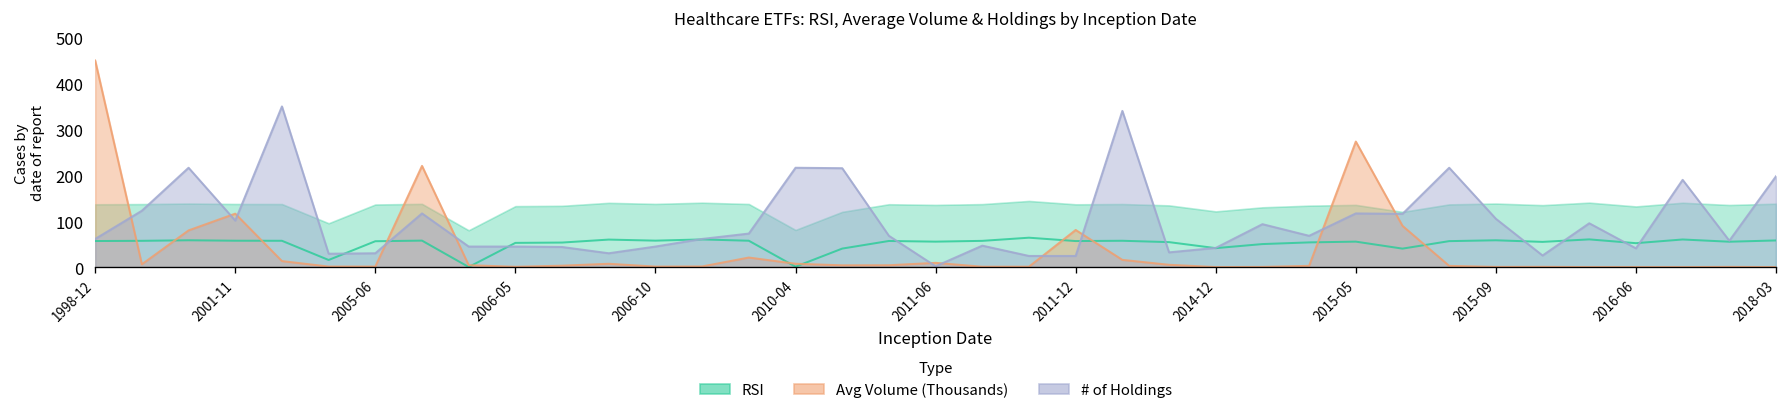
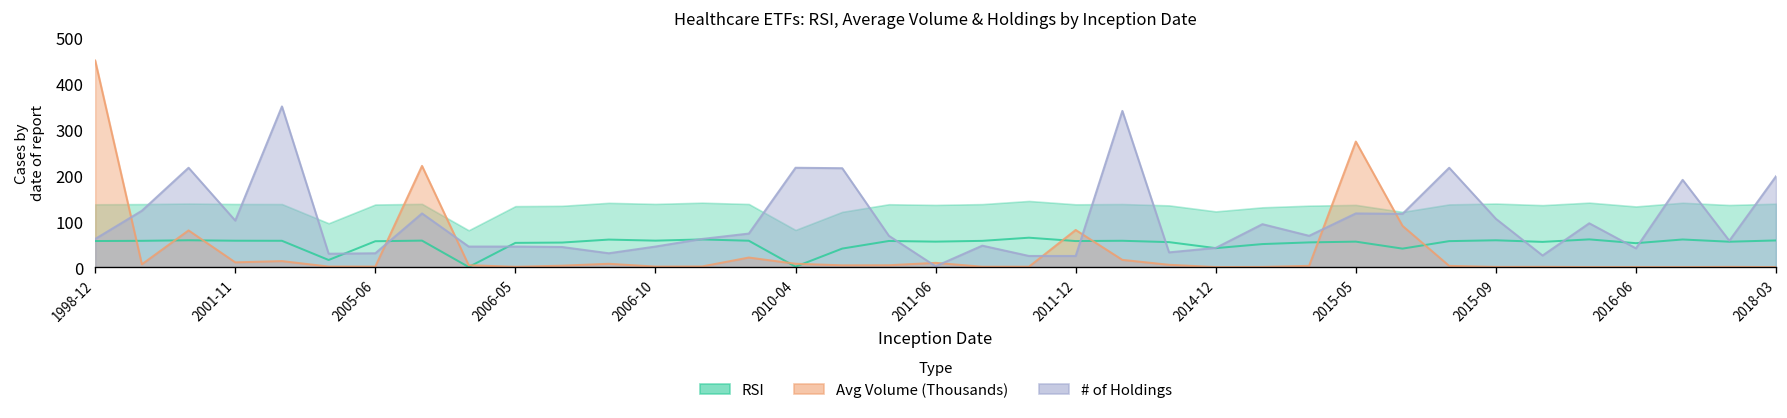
  {
    "Avg Volume (Thousands)": {
      "1998-12": 450,
-     "2001-11": 120,
+     "2001-11": 10,
      "2005-06": 0,
      "2006-05": 0,
      "2006-10": 0,
      "2011-06": 10,
      "2011-12": 80,
      "2014-12": 0,
      "2015-05": 270,
      "2015-09": 0,
      "2016-06": 0,
      "2018-03": 0
    }
  }
